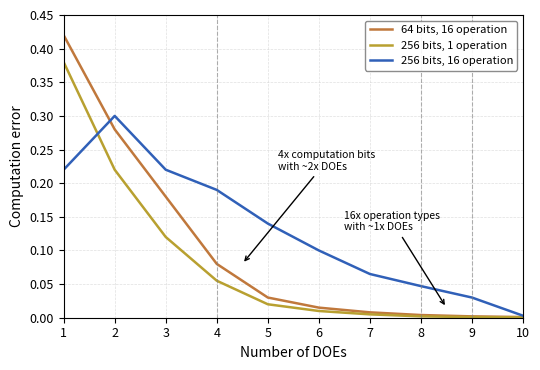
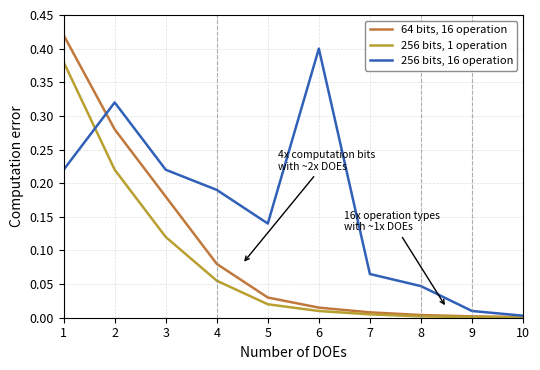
  {
    "256 bits, 16 operation": {
      "1": 0.22,
-     "2": 0.30,
+     "2": 0.32,
      "3": 0.22,
      "4": 0.19,
-     "6": 0.1,
-     "9": 0.03
+     "6": 0.4,
+     "9": 0.01
    }
  }
